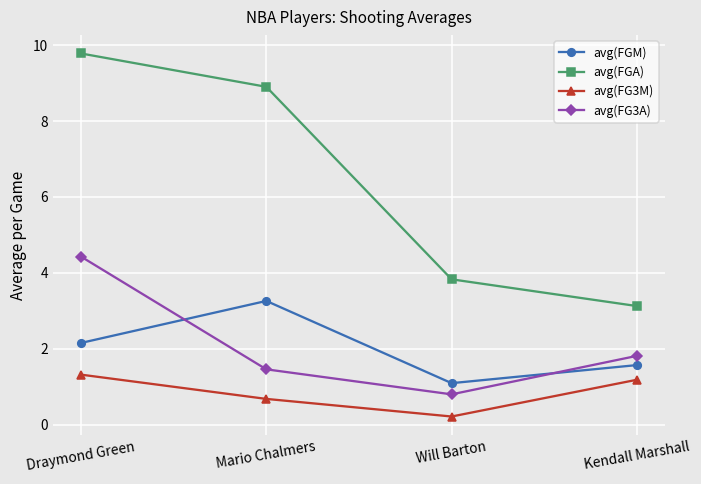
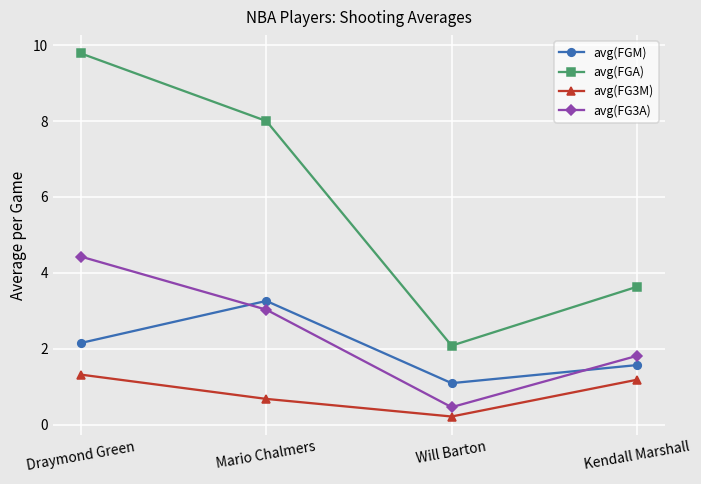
  {
    "avg(FGM)": {
      "Draymond Green": 2.2,
      "Mario Chalmers": 3.3,
      "Will Barton": 1.1,
      "Kendall Marshall": 1.6
    },
    "avg(FGA)": {
      "Draymond Green": 9.8,
-     "Mario Chalmers": 8.9,
-     "Will Barton": 3.8,
-     "Kendall Marshall": 3.1
+     "Mario Chalmers": 8.0,
+     "Will Barton": 2.1,
+     "Kendall Marshall": 3.6
    },
    "avg(FG3M)": {
      "Draymond Green": 1.3,
      "Mario Chalmers": 0.7,
      "Will Barton": 0.2,
      "Kendall Marshall": 1.2
    },
    "avg(FG3A)": {
      "Draymond Green": 4.4,
-     "Mario Chalmers": 1.5,
-     "Will Barton": 0.8,
+     "Mario Chalmers": 3.0,
+     "Will Barton": 0.5,
      "Kendall Marshall": 1.8
    }
  }
